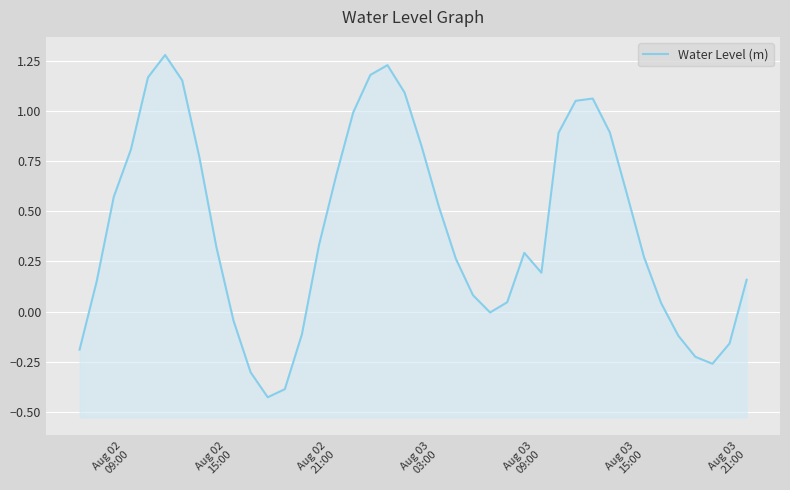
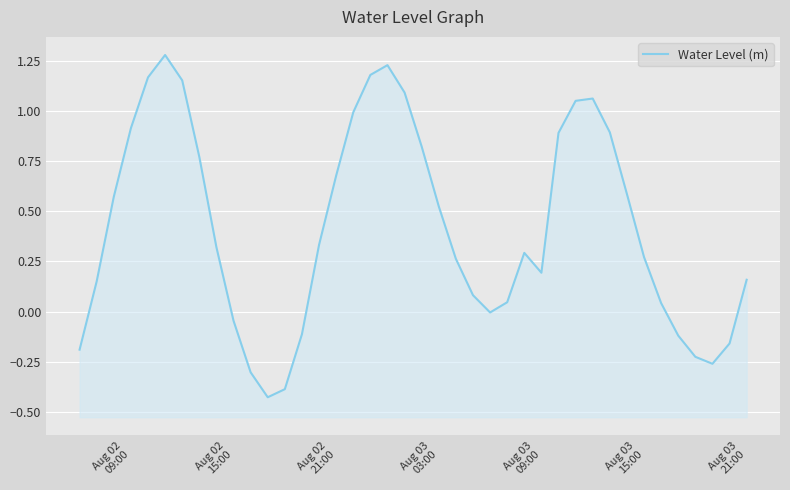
  {
-   "Aug 02 09:00": 0.81,
+   "Aug 02 09:00": 0.92,
    "Aug 02 15:00": -0.05,
    "Aug 02 21:00": 0.68,
    "Aug 03 03:00": 0.53,
    "Aug 03 09:00": 0.19,
    "Aug 03 15:00": 0.27,
    "Aug 03 21:00": 0.16
  }
